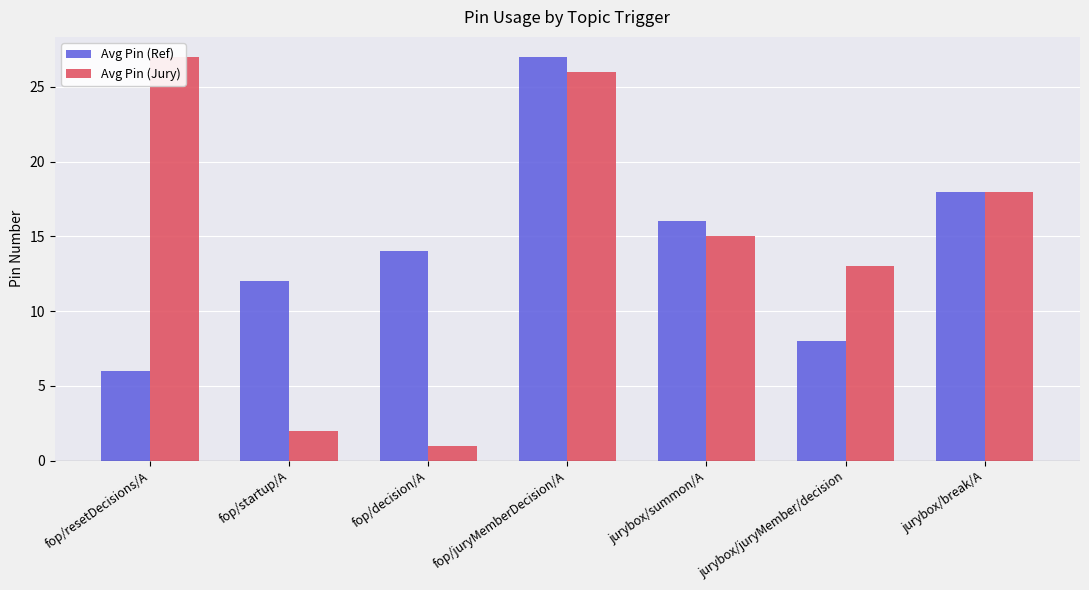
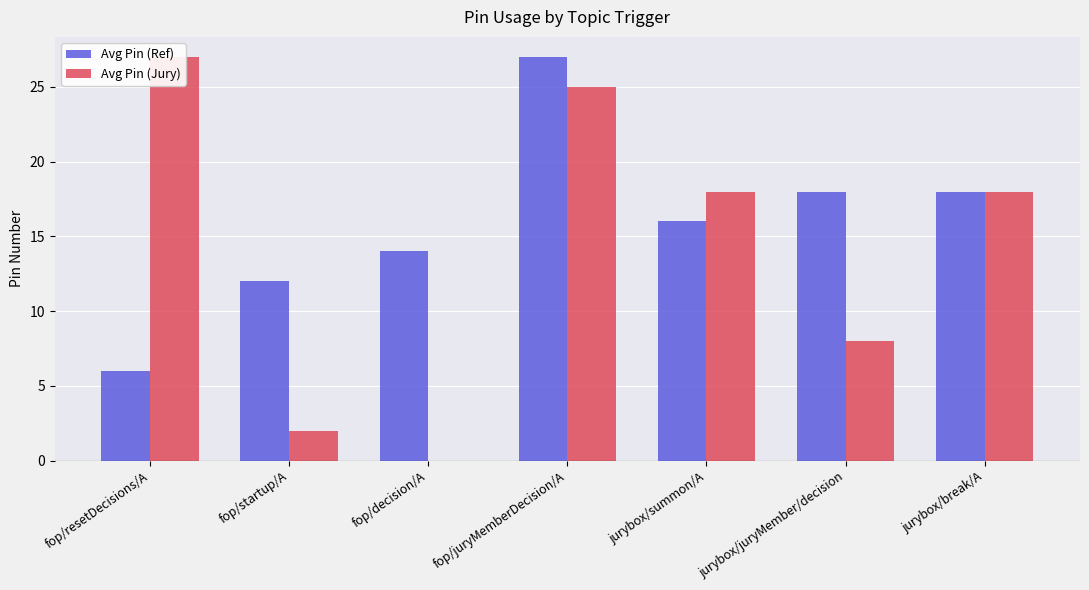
  {
    "Avg Pin (Ref)": {
      "fop/resetDecisions/A": 6,
      "fop/startup/A": 12,
      "fop/decision/A": 14,
      "fop/juryMemberDecision/A": 27,
      "jurybox/summon/A": 16,
-     "jurybox/juryMember/decision": 8,
+     "jurybox/juryMember/decision": 18,
      "jurybox/break/A": 18
    },
    "Avg Pin (Jury)": {
      "fop/startup/A": 2,
-     "fop/decision/A": 1,
-     "fop/juryMemberDecision/A": 26,
-     "jurybox/summon/A": 15,
-     "jurybox/juryMember/decision": 13,
+     "fop/decision/A": 0,
+     "fop/juryMemberDecision/A": 25,
+     "jurybox/summon/A": 18,
+     "jurybox/juryMember/decision": 8,
      "jurybox/break/A": 18
    }
  }
